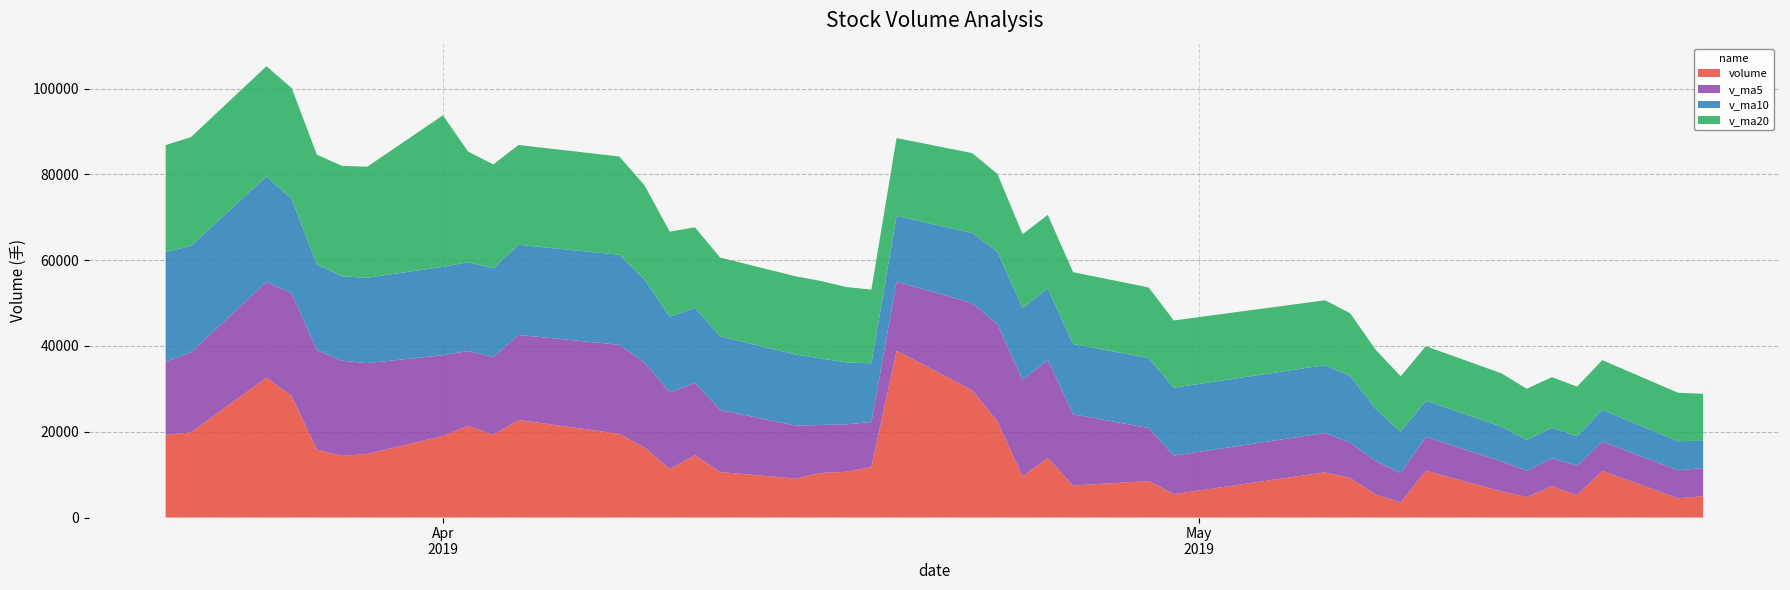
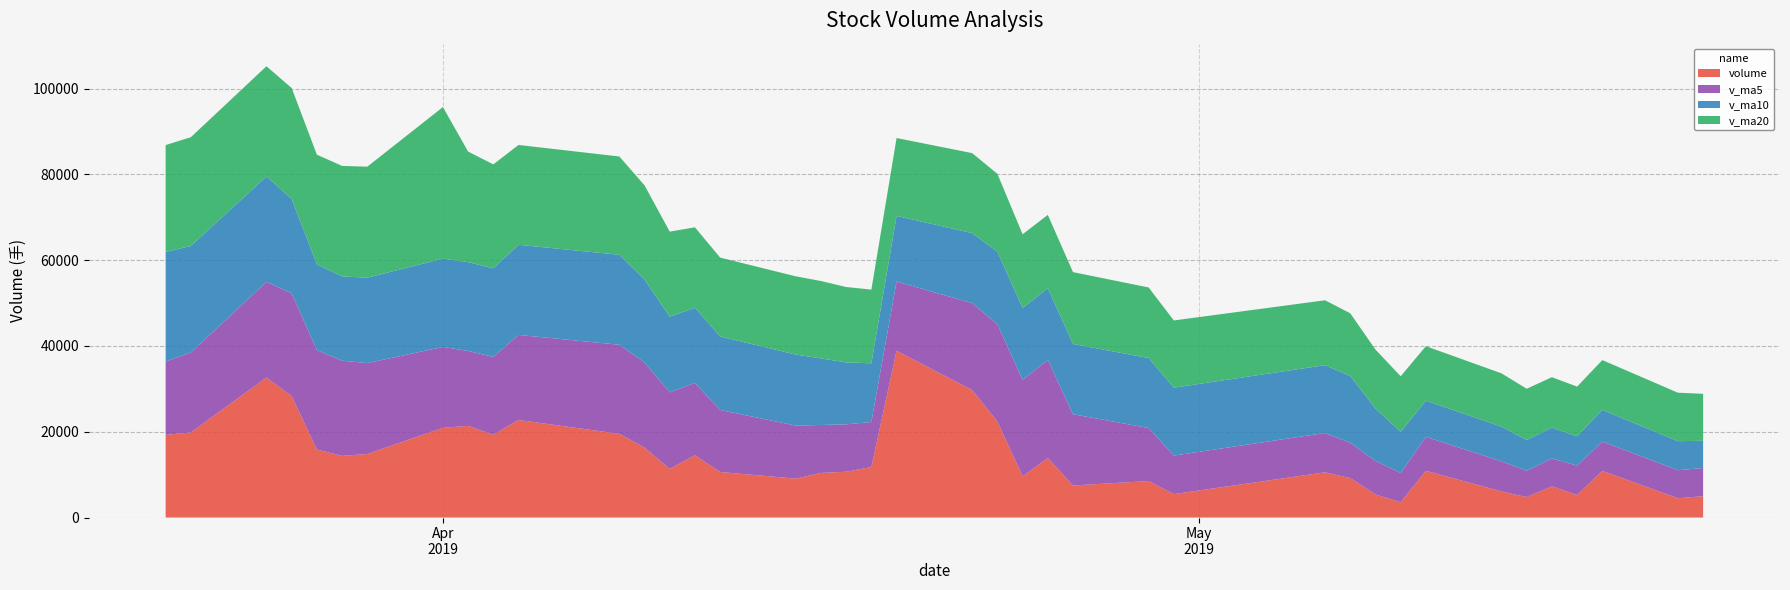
  {
    "volume": {
-     "Apr 2019": 19000
+     "Apr 2019": 21000
    },
    "v_ma5": {
      "Apr 2019": 19000
    },
    "v_ma10": {
      "Apr 2019": 21000
    },
    "v_ma20": {
      "Apr 2019": 35000
    }
  }
